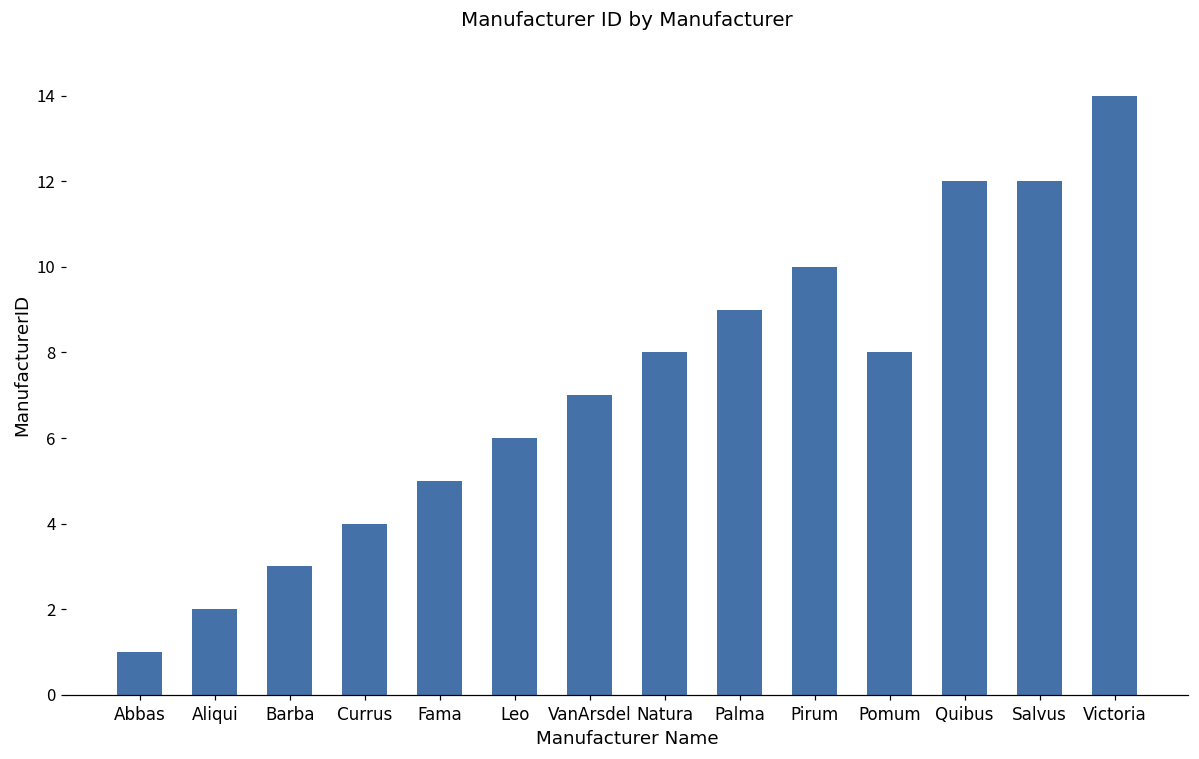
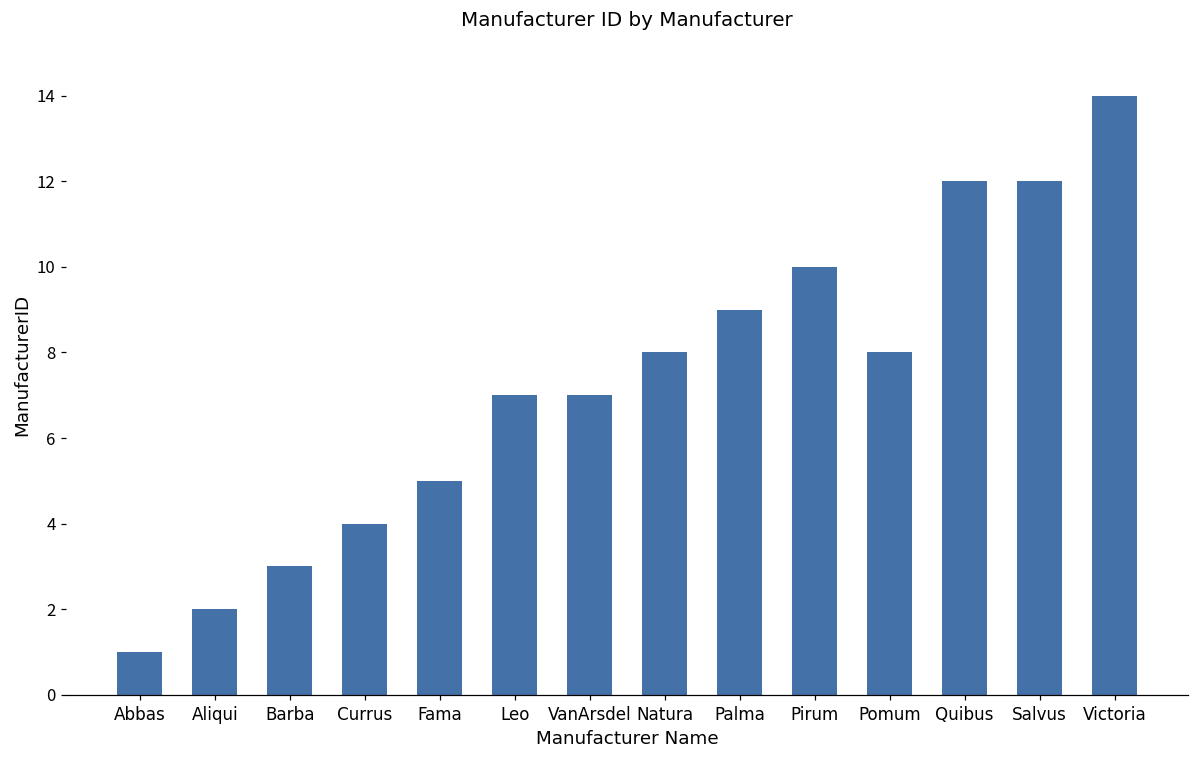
  {
    "Abbas": 1,
    "Aliqui": 2,
    "Barba": 3,
    "Currus": 4,
    "Fama": 5,
-   "Leo": 6,
+   "Leo": 7,
    "VanArsdel": 7,
    "Natura": 8,
    "Palma": 9,
    "Pirum": 10,
    "Pomum": 8,
    "Quibus": 12,
    "Salvus": 12,
    "Victoria": 14
  }
